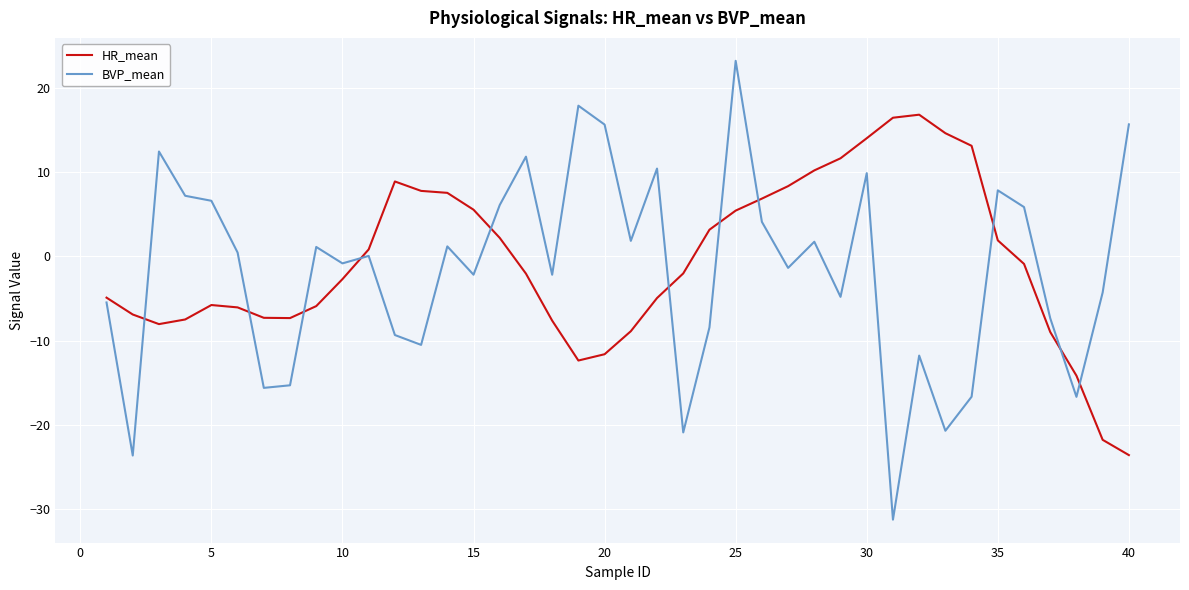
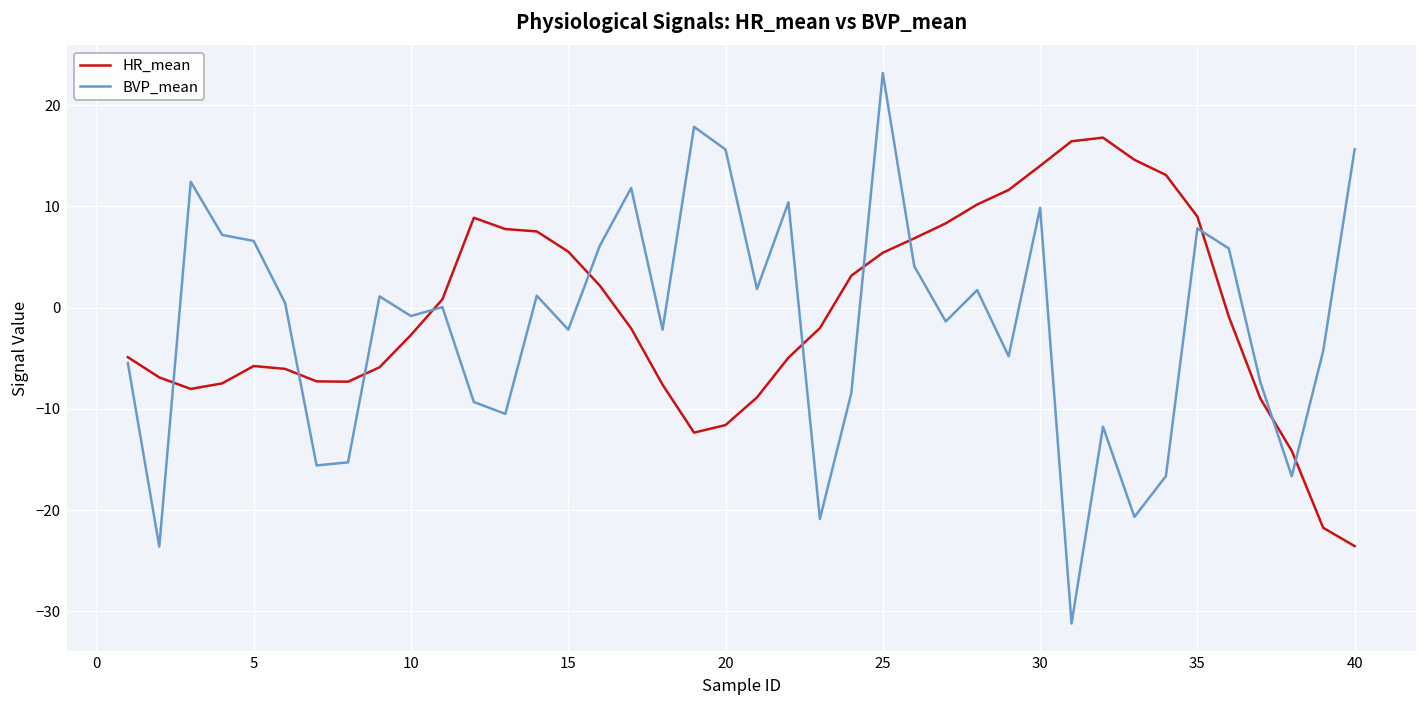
  {
    "HR_mean": {
      "5": -6,
      "10": -3,
      "15": 6,
      "20": -12,
      "25": 5,
      "30": 14,
-     "35": 2,
+     "35": 9,
      "40": -24
    },
    "BVP_mean": {
      "5": 7,
      "10": -1,
      "15": -2,
      "20": 16,
      "25": 23,
      "30": 10,
      "35": 8,
      "40": 16
    }
  }
